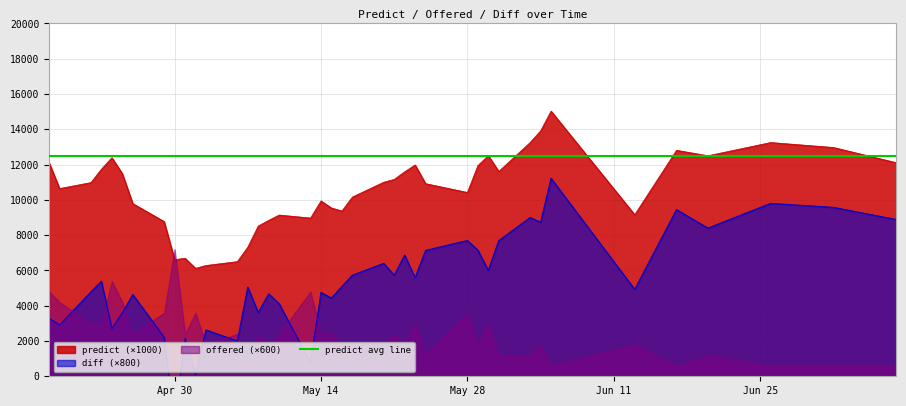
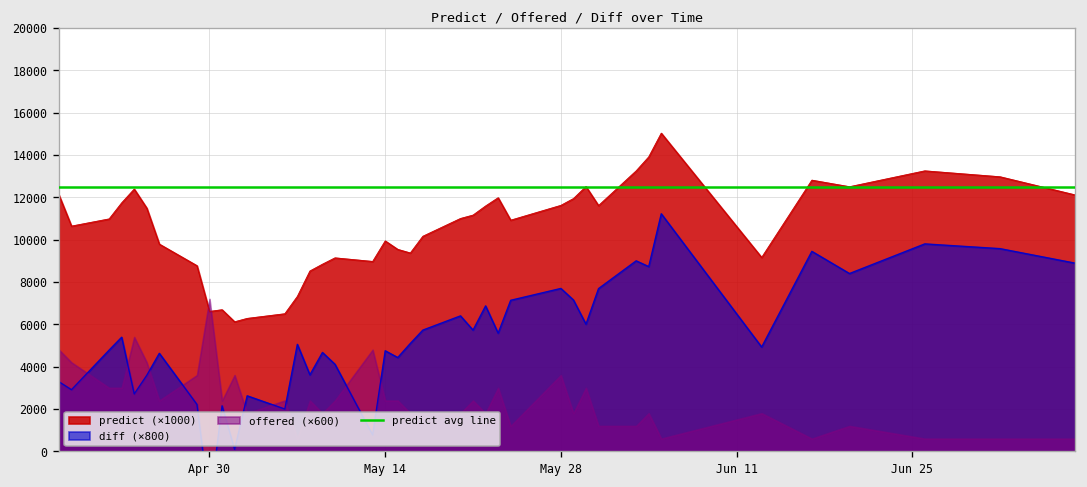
  {
    "predict (×1000)": {
      "Apr 30": 6600,
      "May 14": 9900,
-     "May 28": 10400
+     "May 28": 11600
    },
    "offered (×600)": {
      "Apr 30": 7200,
      "May 14": 2400,
      "May 28": 3600
    }
  }
